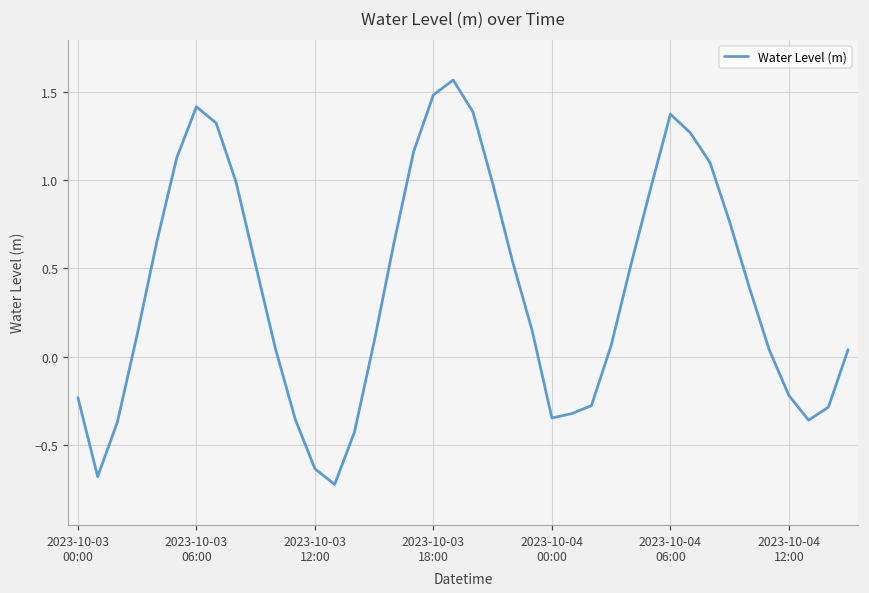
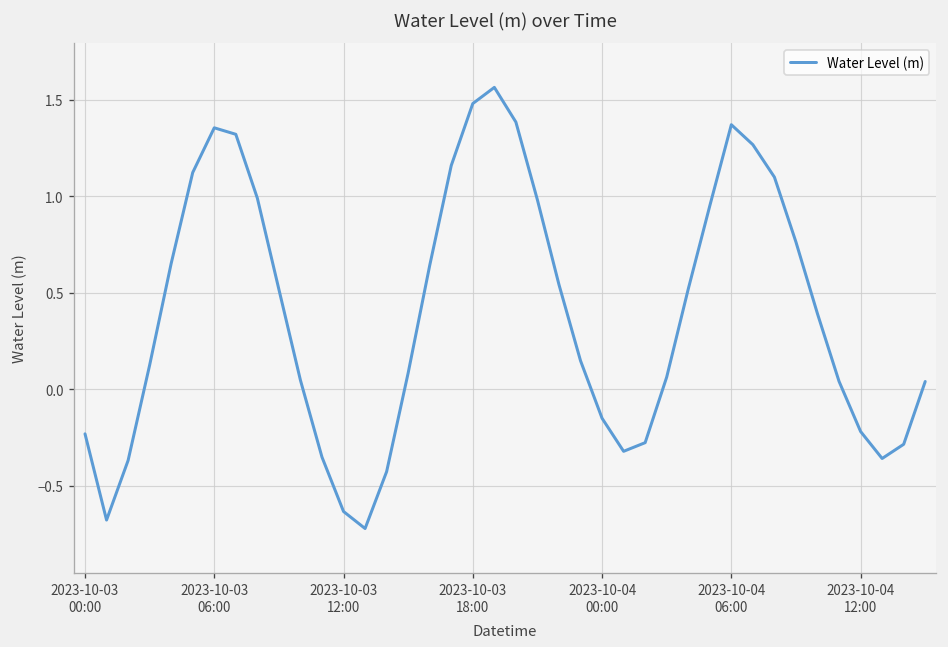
  {
    "2023-10-03 00:00": -0.23,
-   "2023-10-03 06:00": 1.41,
+   "2023-10-03 06:00": 1.36,
    "2023-10-03 12:00": -0.63,
    "2023-10-03 18:00": 1.48,
-   "2023-10-04 00:00": -0.34,
+   "2023-10-04 00:00": -0.15,
    "2023-10-04 06:00": 1.37,
    "2023-10-04 12:00": -0.22
  }
